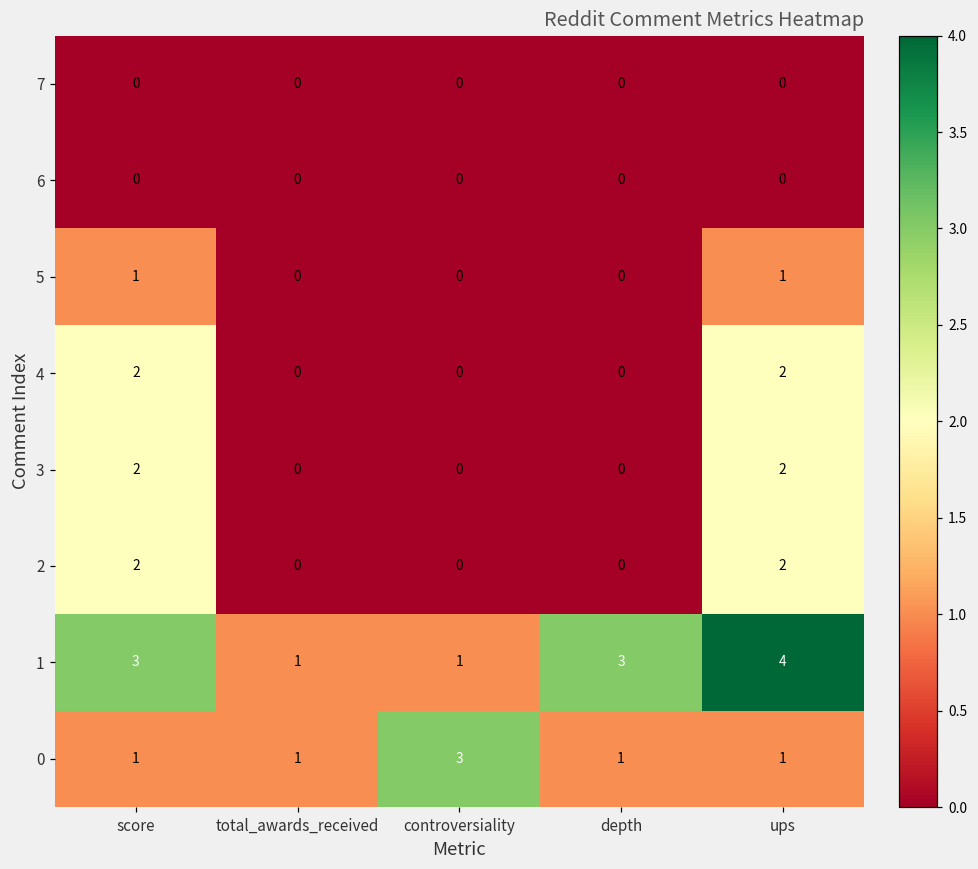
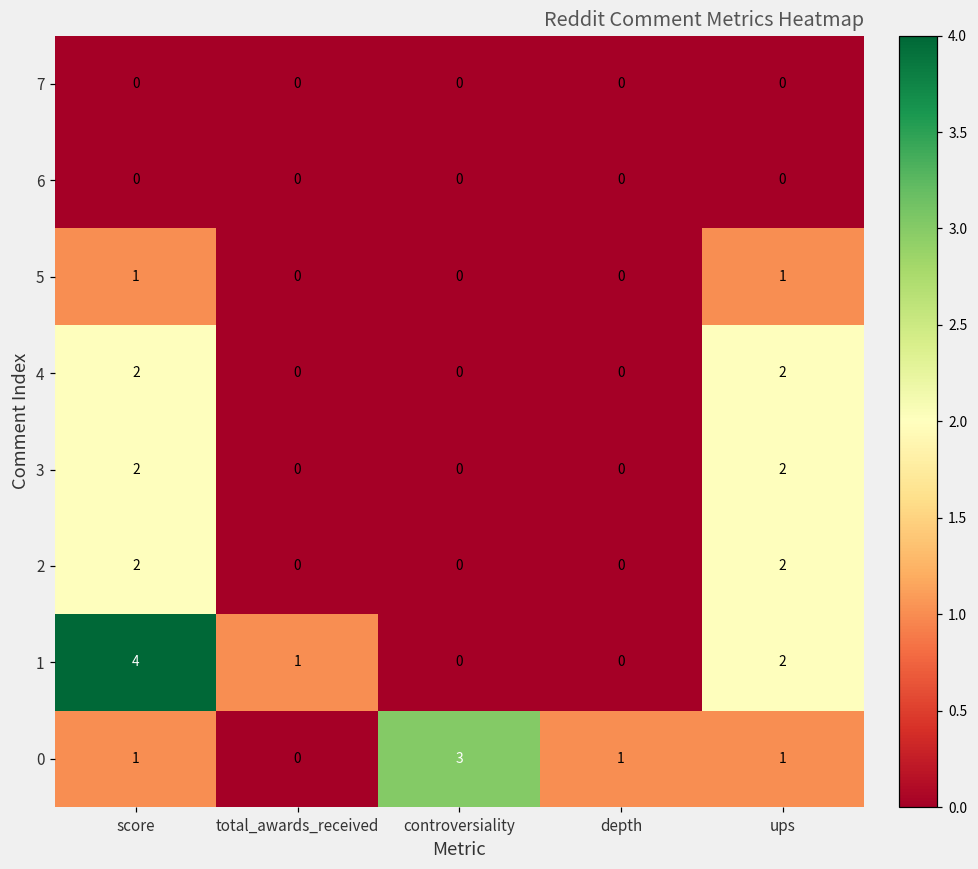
  {
    "7": {
      "score": 0,
      "total_awards_received": 0,
      "controversiality": 0,
      "depth": 0,
      "ups": 0
    },
    "6": {
      "score": 0,
      "total_awards_received": 0,
      "controversiality": 0,
      "depth": 0,
      "ups": 0
    },
    "5": {
      "score": 1,
      "total_awards_received": 0,
      "controversiality": 0,
      "depth": 0,
      "ups": 1
    },
    "4": {
      "score": 2,
      "total_awards_received": 0,
      "controversiality": 0,
      "depth": 0,
      "ups": 2
    },
    "3": {
      "score": 2,
      "total_awards_received": 0,
      "controversiality": 0,
      "depth": 0,
      "ups": 2
    },
    "2": {
      "score": 2,
      "total_awards_received": 0,
      "controversiality": 0,
      "depth": 0,
      "ups": 2
    },
    "1": {
-     "score": 3,
+     "score": 4,
      "total_awards_received": 1,
-     "controversiality": 1,
-     "depth": 3,
-     "ups": 4
+     "controversiality": 0,
+     "depth": 0,
+     "ups": 2
    },
    "0": {
      "score": 1,
-     "total_awards_received": 1,
+     "total_awards_received": 0,
      "controversiality": 3,
      "depth": 1,
      "ups": 1
    }
  }
